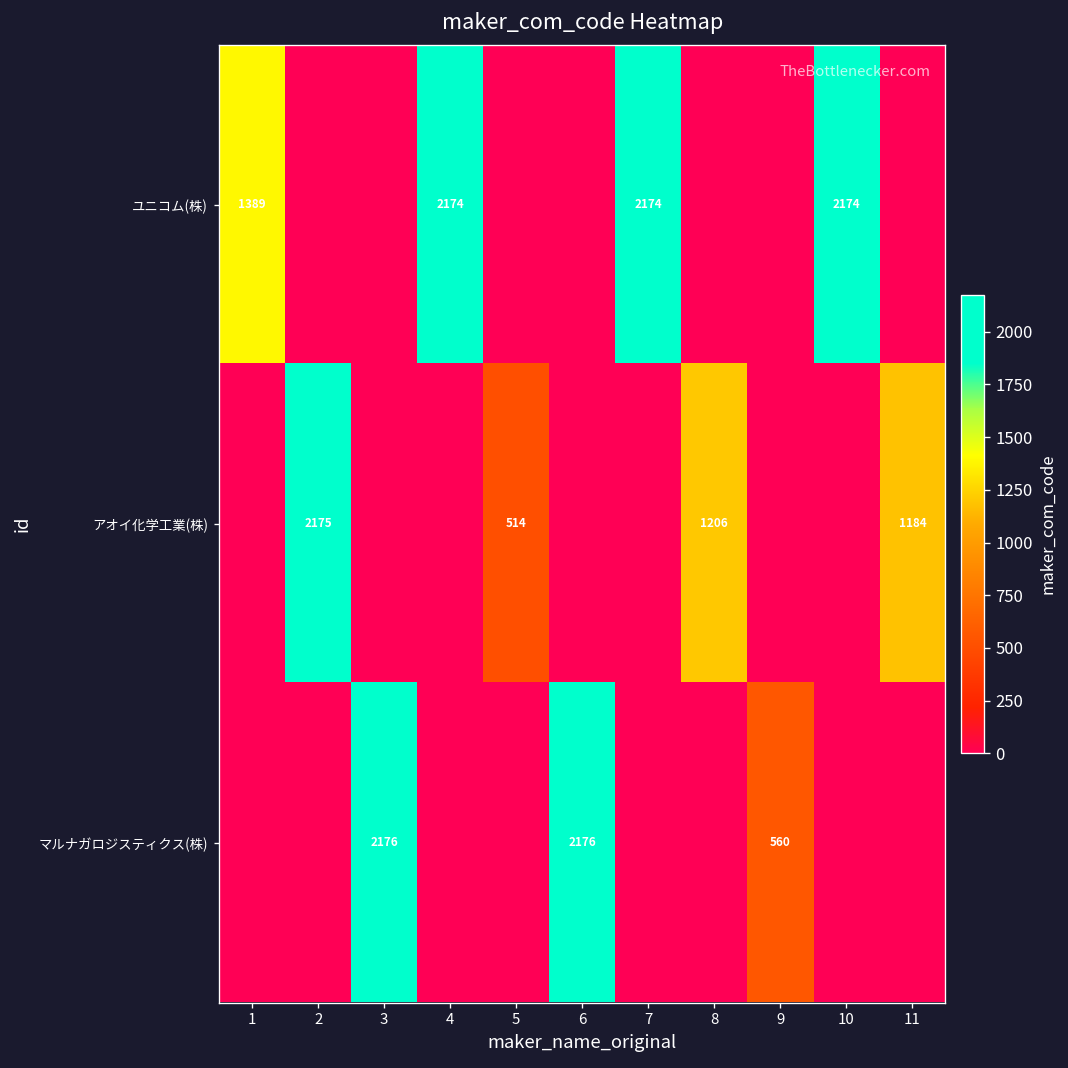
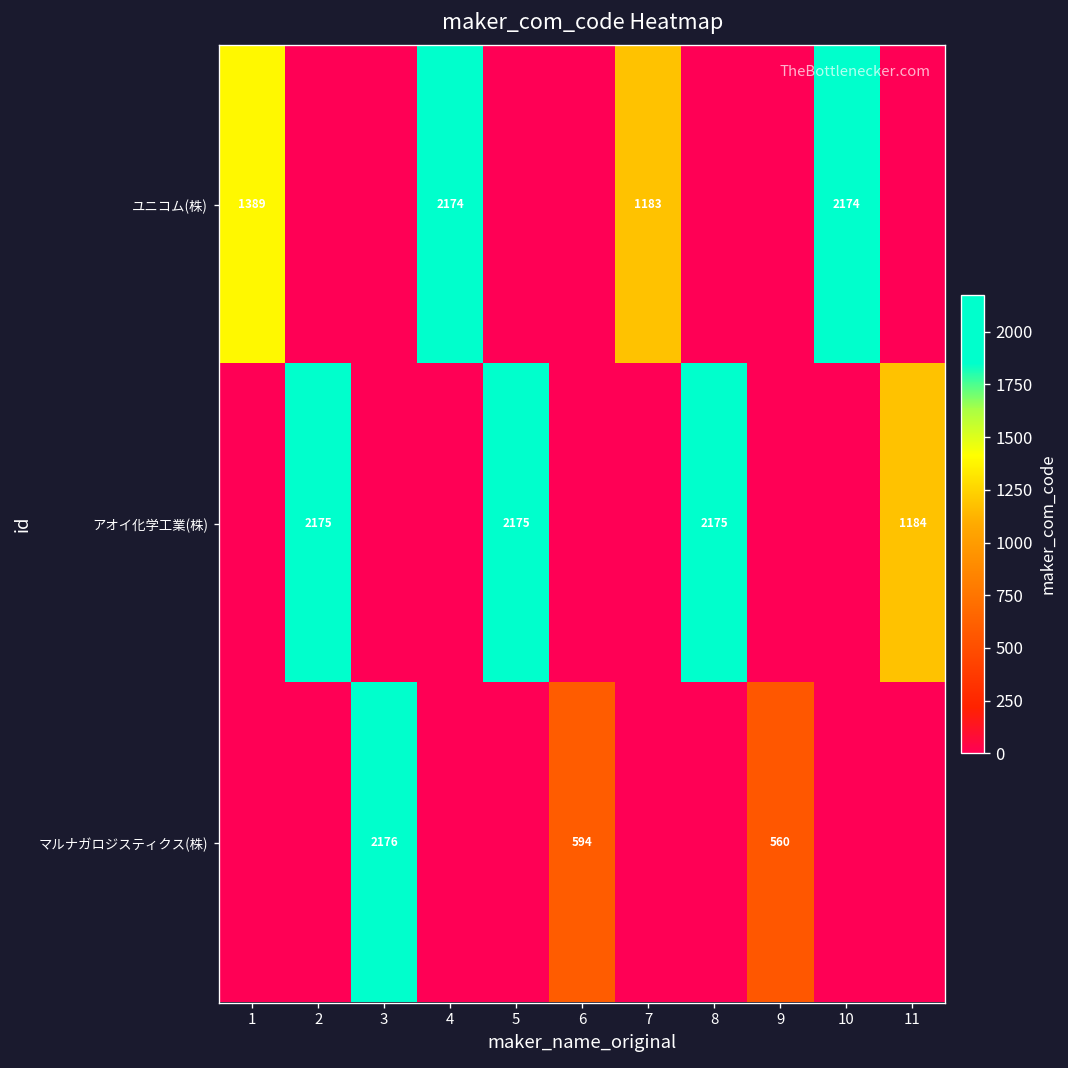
  {
    "ユニコム(株)": {
      "1": 1389,
      "4": 2174,
-     "7": 2174
+     "7": 1183
    },
    "アオイ化学工業(株)": {
      "2": 2175,
-     "5": 514,
-     "8": 1206,
+     "5": 2175,
+     "8": 2175,
      "11": 1184
    },
    "マルナガロジスティクス(株)": {
      "3": 2176,
-     "6": 2176,
+     "6": 594,
      "9": 560
    }
  }
